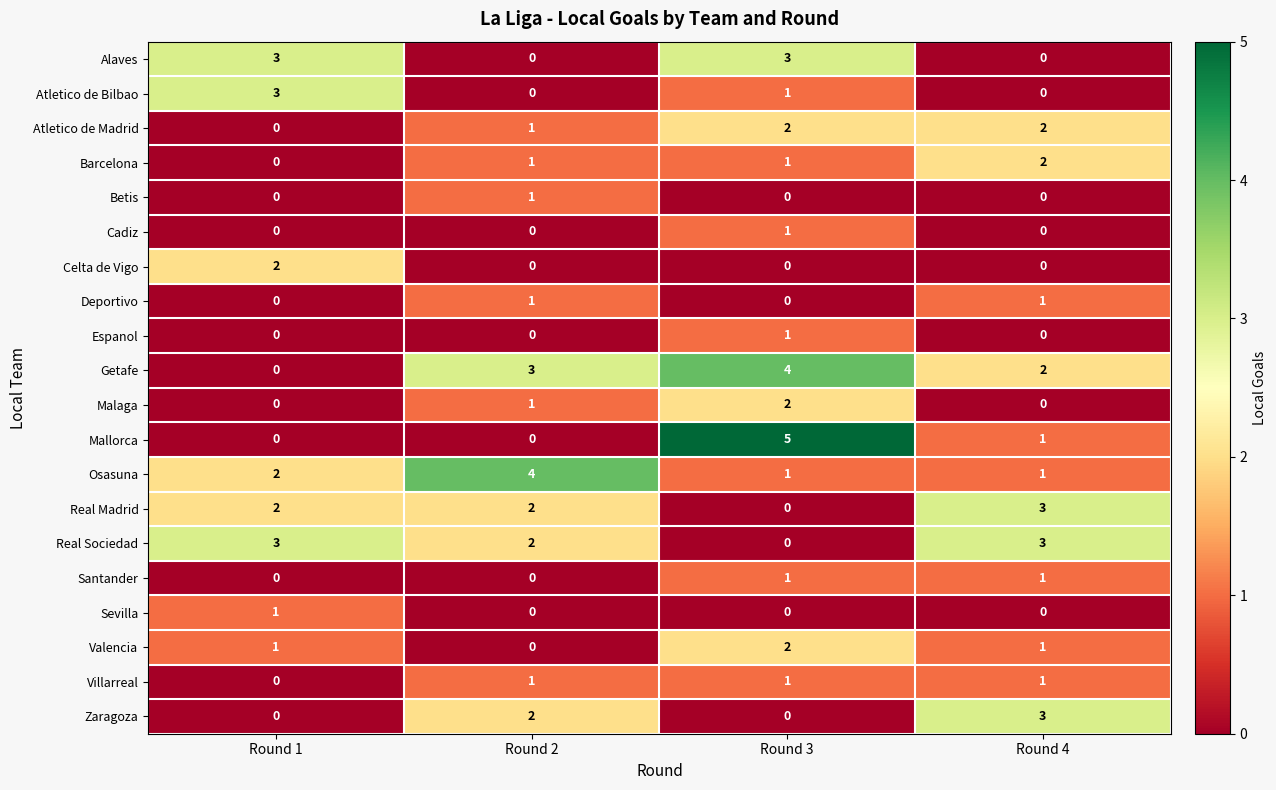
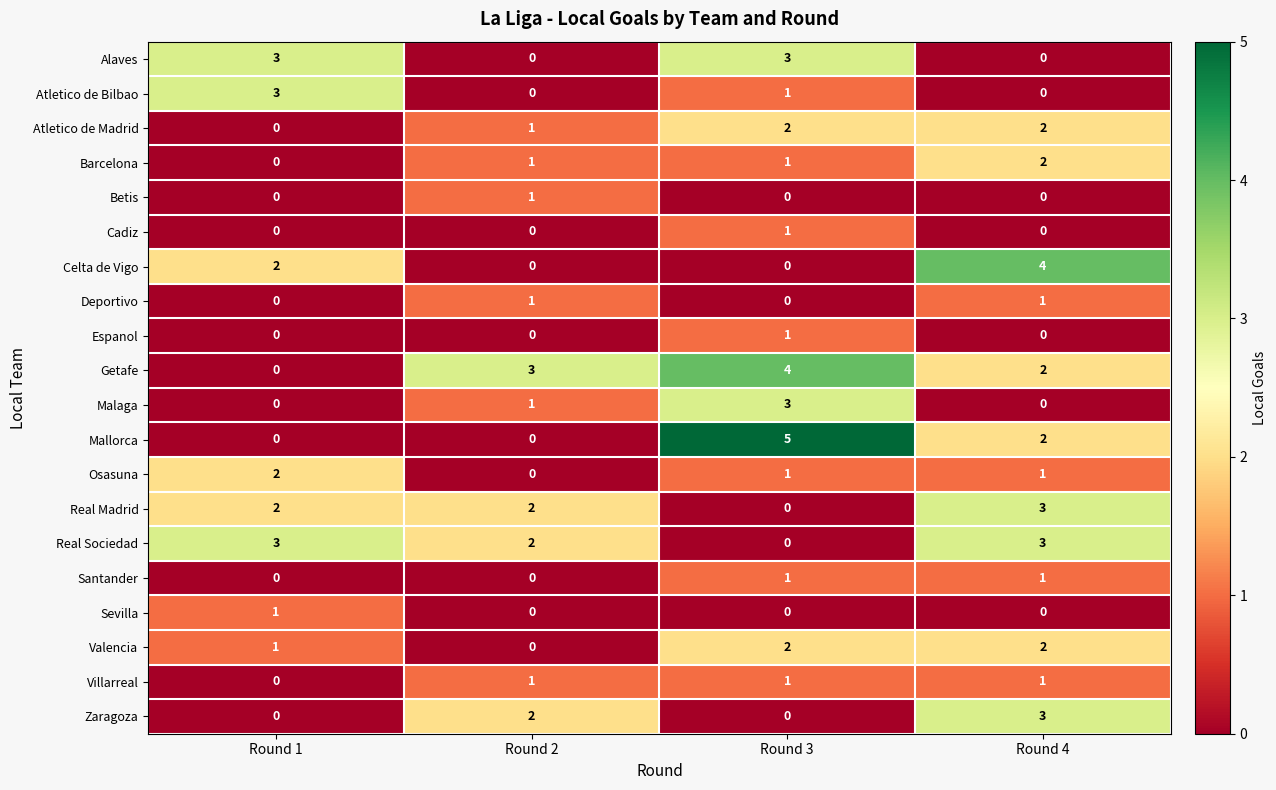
  {
    "Alaves": {
      "Round 1": 3,
      "Round 2": 0,
      "Round 3": 3,
      "Round 4": 0
    },
    "Atletico de Bilbao": {
      "Round 1": 3,
      "Round 2": 0,
      "Round 3": 1,
      "Round 4": 0
    },
    "Atletico de Madrid": {
      "Round 1": 0,
      "Round 2": 1,
      "Round 3": 2,
      "Round 4": 2
    },
    "Barcelona": {
      "Round 1": 0,
      "Round 2": 1,
      "Round 3": 1,
      "Round 4": 2
    },
    "Betis": {
      "Round 1": 0,
      "Round 2": 1,
      "Round 3": 0,
      "Round 4": 0
    },
    "Cadiz": {
      "Round 1": 0,
      "Round 2": 0,
      "Round 3": 1,
      "Round 4": 0
    },
    "Celta de Vigo": {
      "Round 1": 2,
      "Round 2": 0,
      "Round 3": 0,
-     "Round 4": 0
+     "Round 4": 4
    },
    "Deportivo": {
      "Round 1": 0,
      "Round 2": 1,
      "Round 3": 0,
      "Round 4": 1
    },
    "Espanol": {
      "Round 1": 0,
      "Round 2": 0,
      "Round 3": 1,
      "Round 4": 0
    },
    "Getafe": {
      "Round 1": 0,
      "Round 2": 3,
      "Round 3": 4,
      "Round 4": 2
    },
    "Malaga": {
      "Round 1": 0,
      "Round 2": 1,
-     "Round 3": 2,
+     "Round 3": 3,
      "Round 4": 0
    },
    "Mallorca": {
      "Round 1": 0,
      "Round 2": 0,
      "Round 3": 5,
-     "Round 4": 1
+     "Round 4": 2
    },
    "Osasuna": {
      "Round 1": 2,
-     "Round 2": 4,
+     "Round 2": 0,
      "Round 3": 1,
      "Round 4": 1
    },
    "Real Madrid": {
      "Round 1": 2,
      "Round 2": 2,
      "Round 3": 0,
      "Round 4": 3
    },
    "Real Sociedad": {
      "Round 1": 3,
      "Round 2": 2,
      "Round 3": 0,
      "Round 4": 3
    },
    "Santander": {
      "Round 1": 0,
      "Round 2": 0,
      "Round 3": 1,
      "Round 4": 1
    },
    "Sevilla": {
      "Round 1": 1,
      "Round 2": 0,
      "Round 3": 0,
      "Round 4": 0
    },
    "Valencia": {
      "Round 1": 1,
      "Round 2": 0,
      "Round 3": 2,
-     "Round 4": 1
+     "Round 4": 2
    },
    "Villarreal": {
      "Round 1": 0,
      "Round 2": 1,
      "Round 3": 1,
      "Round 4": 1
    },
    "Zaragoza": {
      "Round 1": 0,
      "Round 2": 2,
      "Round 3": 0,
      "Round 4": 3
    }
  }
